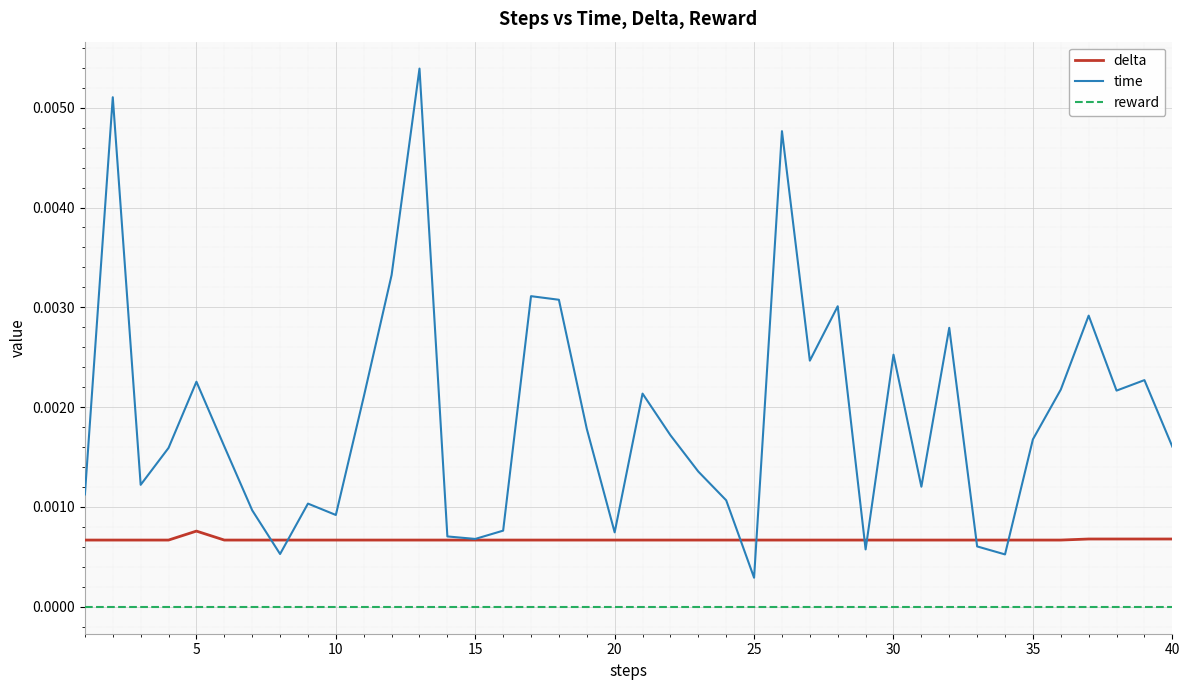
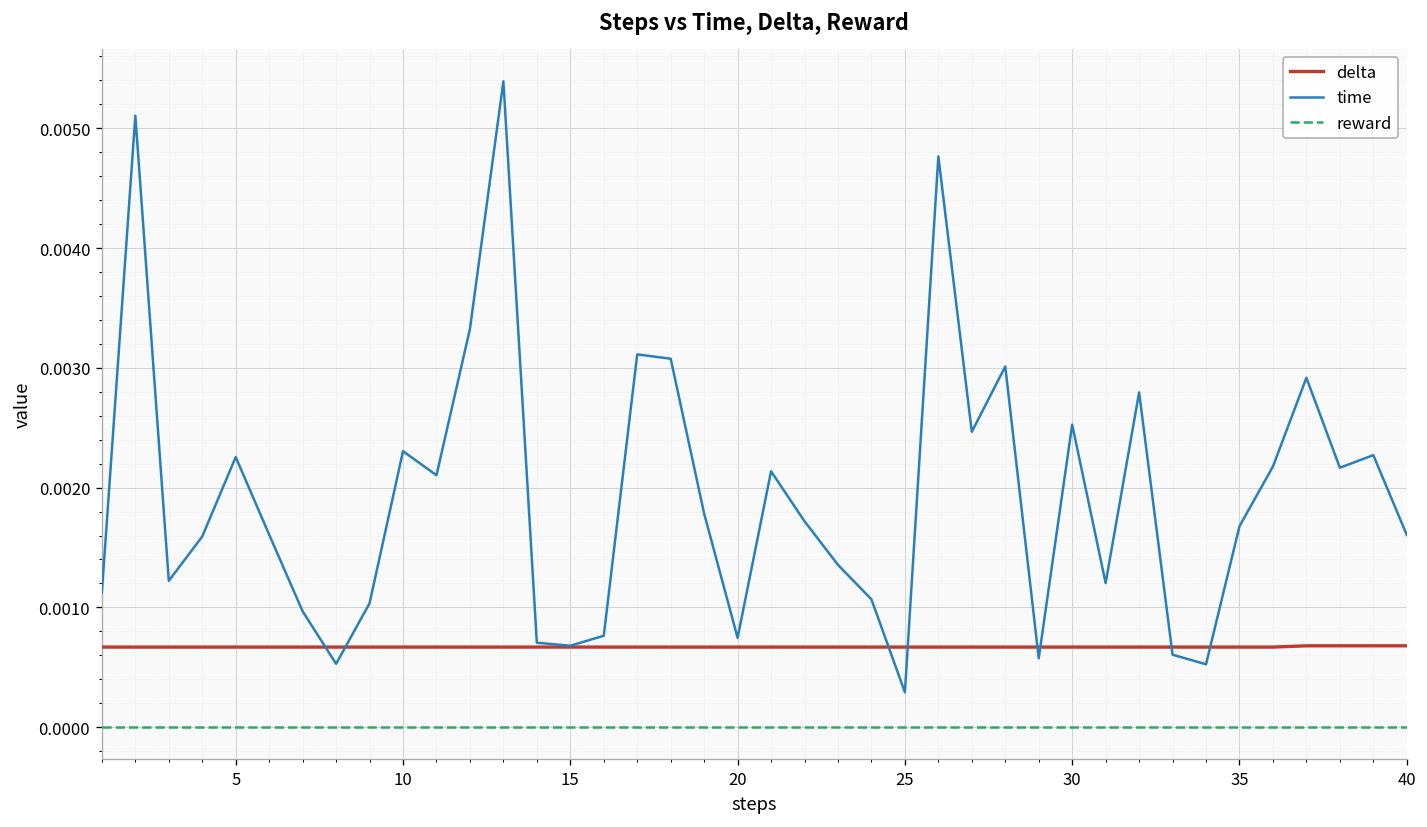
  {
    "delta": {
-     "5": 0.0008,
+     "5": 0.0007,
      "10": 0.0007,
      "20": 0.0007,
      "25": 0.0007,
      "30": 0.0007,
      "35": 0.0007,
      "40": 0.0007
    },
    "time": {
      "5": 0.0023,
-     "10": 0.0009,
+     "10": 0.0023,
      "20": 0.0007,
      "25": 0.0003,
      "30": 0.0025,
      "35": 0.0017,
      "40": 0.0016
    },
    "reward": {
      "5": 0.0000,
      "10": 0.0000,
      "15": 0.0000,
      "20": 0.0000,
      "25": 0.0000,
      "30": 0.0000,
      "35": 0.0000,
      "40": 0.0000
    }
  }
